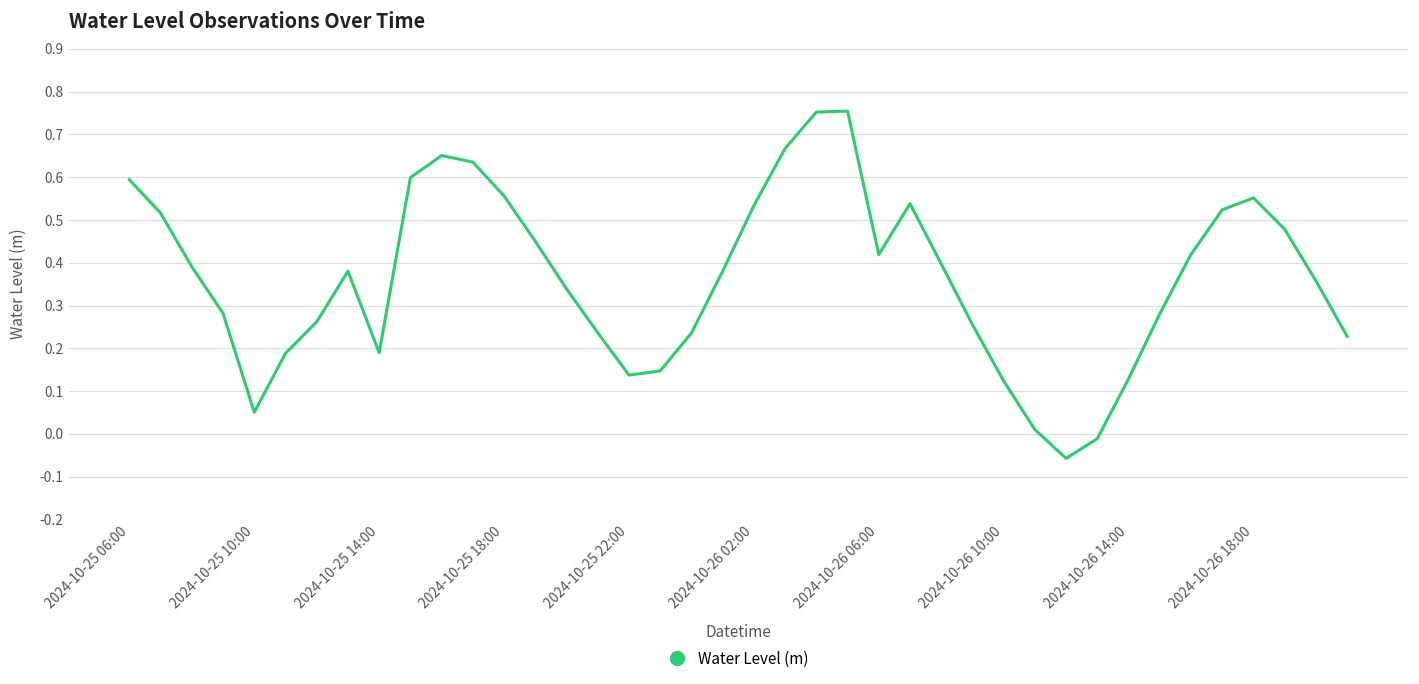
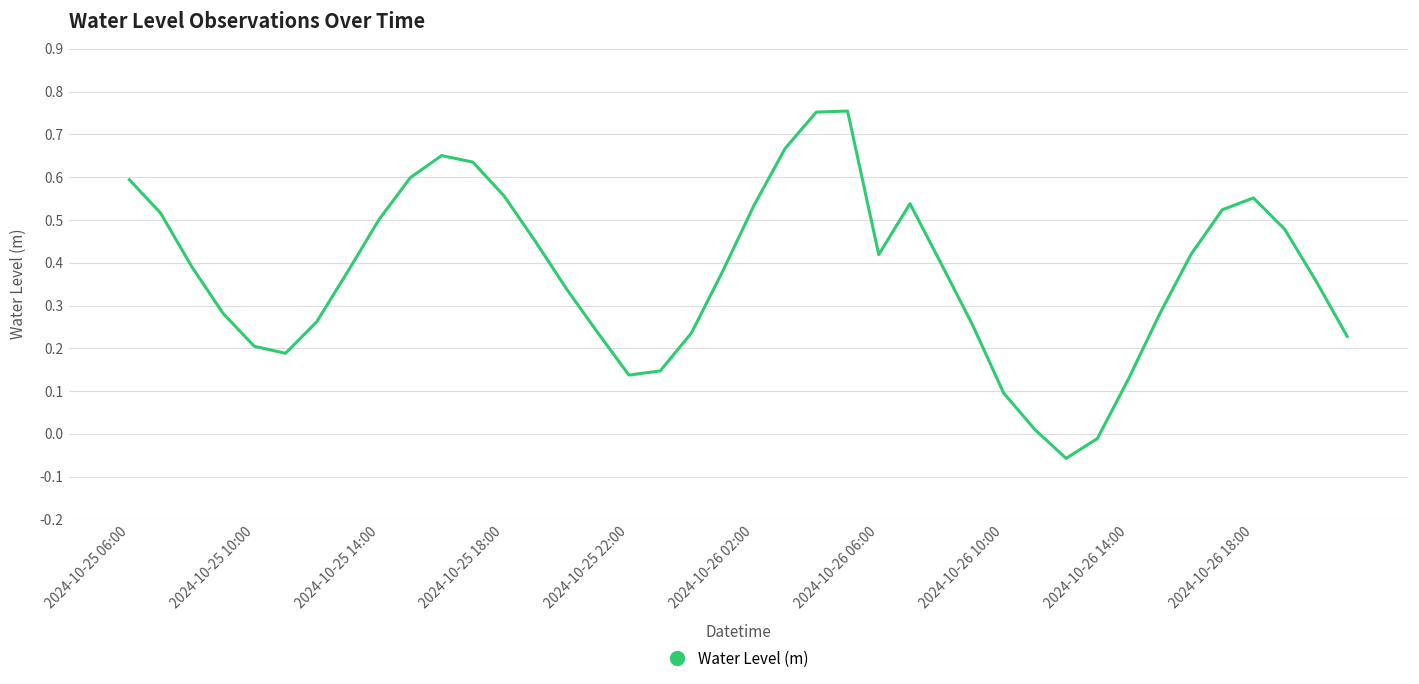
  {
    "2024-10-25 06:00": 0.59,
-   "2024-10-25 10:00": 0.05,
-   "2024-10-25 14:00": 0.19,
+   "2024-10-25 10:00": 0.20,
+   "2024-10-25 14:00": 0.50,
    "2024-10-25 18:00": 0.56,
    "2024-10-25 22:00": 0.14,
    "2024-10-26 02:00": 0.53,
    "2024-10-26 06:00": 0.42,
-   "2024-10-26 10:00": 0.12,
+   "2024-10-26 10:00": 0.10,
    "2024-10-26 14:00": 0.13,
    "2024-10-26 18:00": 0.55
  }
